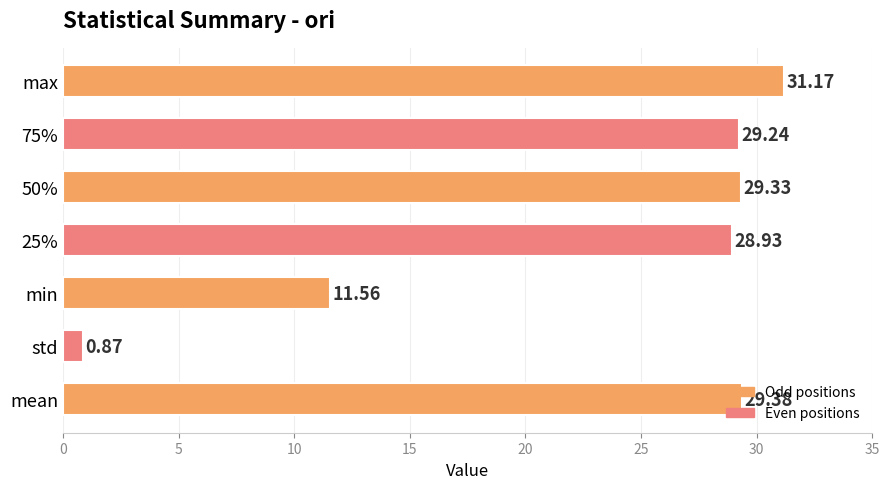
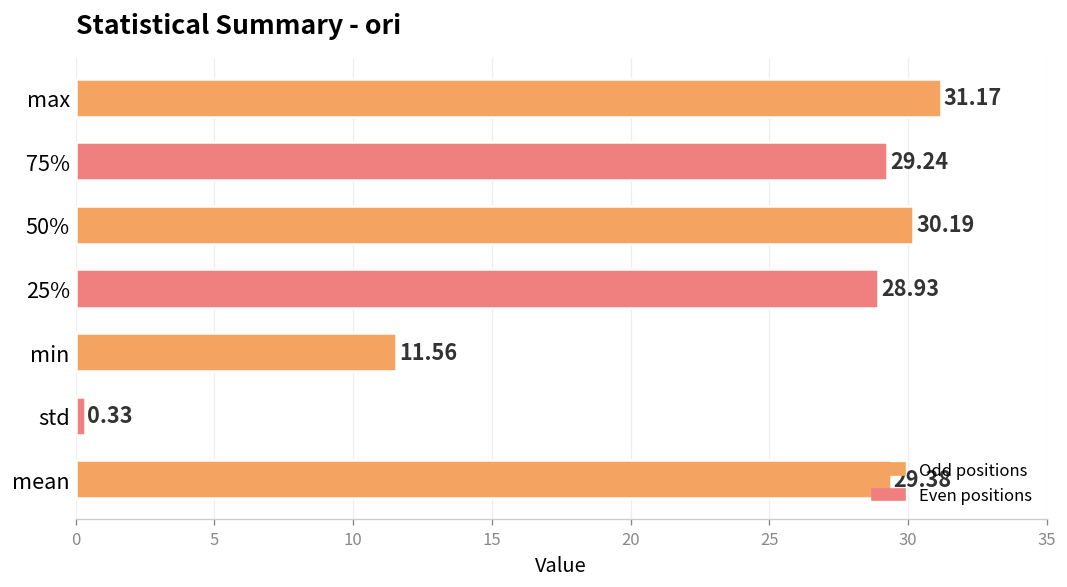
  {
    "max": 31.17,
    "75%": 29.24,
-   "50%": 29.33,
+   "50%": 30.19,
    "25%": 28.93,
    "min": 11.56,
-   "std": 0.87,
+   "std": 0.33,
    "mean": 29.38
  }
